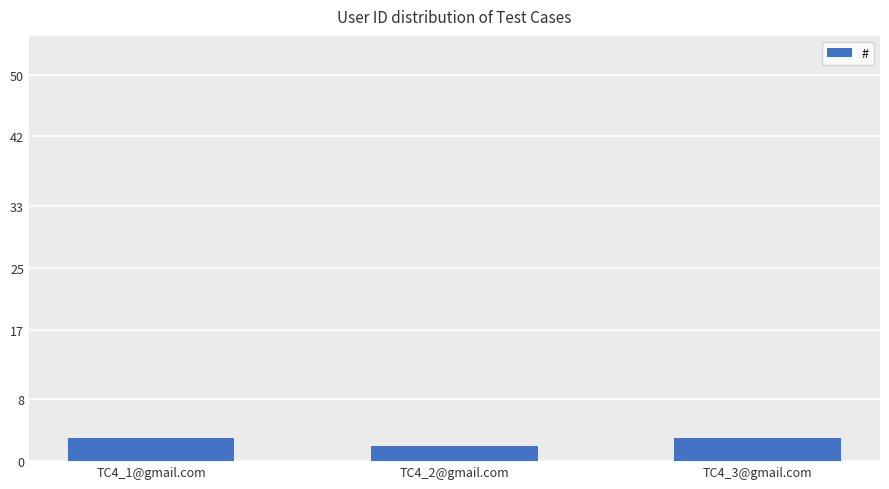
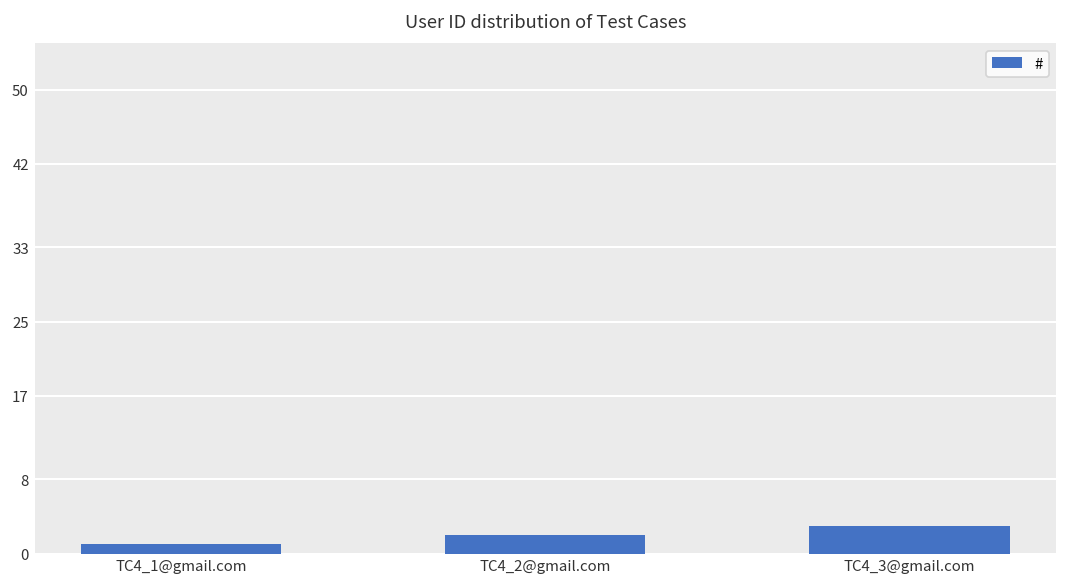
  {
-   "TC4_1@gmail.com": 3,
+   "TC4_1@gmail.com": 1,
    "TC4_2@gmail.com": 2,
    "TC4_3@gmail.com": 3
  }
